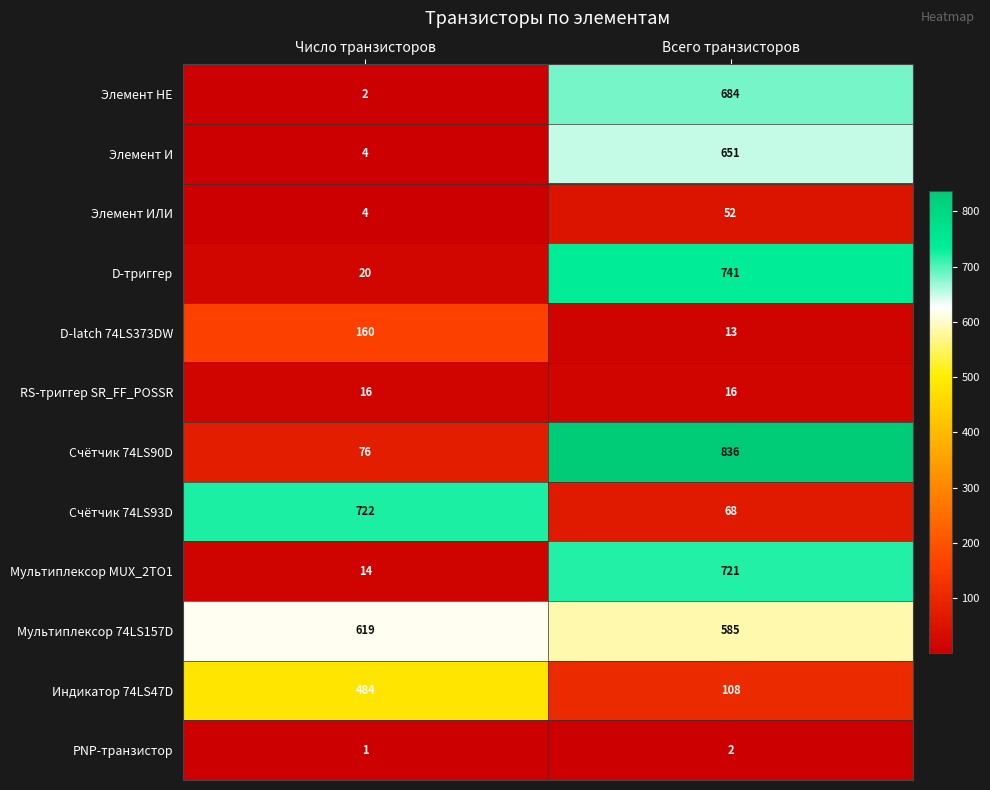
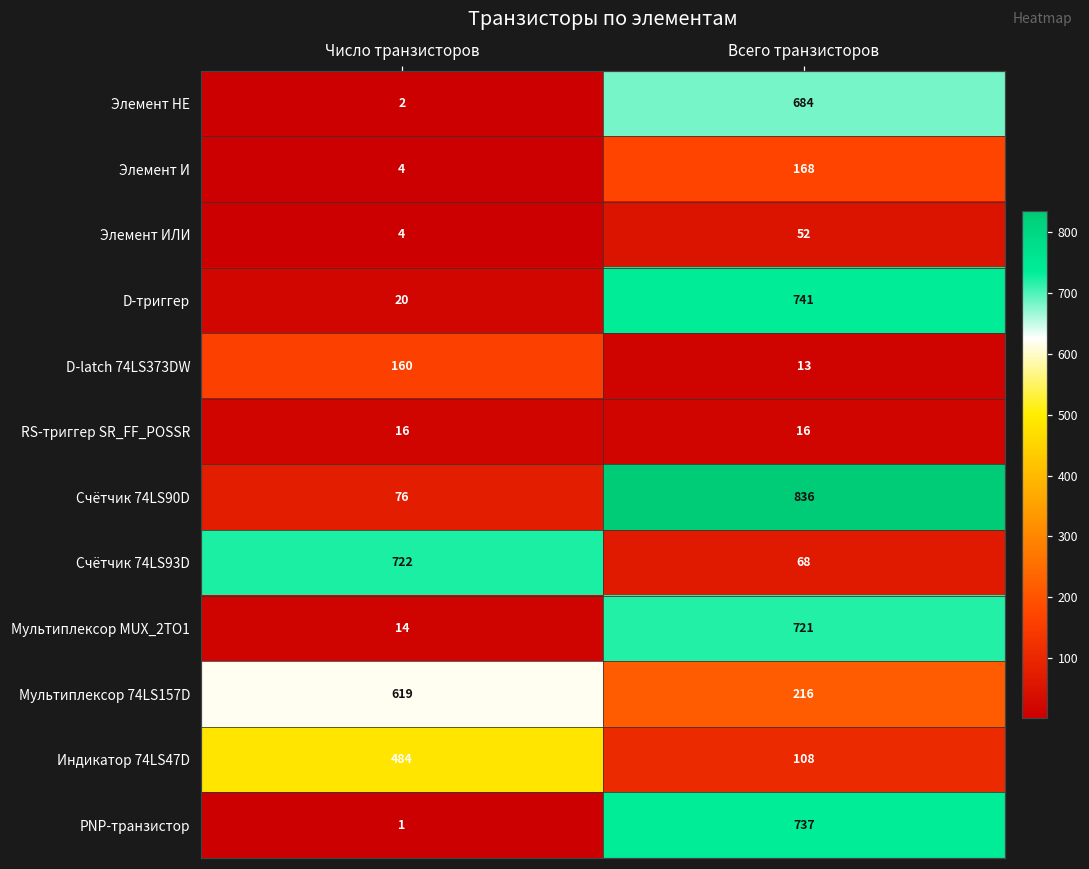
  {
    "Элемент НЕ": {
      "Число транзисторов": 2,
      "Всего транзисторов": 684
    },
    "Элемент И": {
      "Число транзисторов": 4,
-     "Всего транзисторов": 651
+     "Всего транзисторов": 168
    },
    "Элемент ИЛИ": {
      "Число транзисторов": 4,
      "Всего транзисторов": 52
    },
    "D-триггер": {
      "Число транзисторов": 20,
      "Всего транзисторов": 741
    },
    "D-latch 74LS373DW": {
      "Число транзисторов": 160,
      "Всего транзисторов": 13
    },
    "RS-триггер SR_FF_POSSR": {
      "Число транзисторов": 16,
      "Всего транзисторов": 16
    },
    "Счётчик 74LS90D": {
      "Число транзисторов": 76,
      "Всего транзисторов": 836
    },
    "Счётчик 74LS93D": {
      "Число транзисторов": 722,
      "Всего транзисторов": 68
    },
    "Мультиплексор MUX_2TO1": {
      "Число транзисторов": 14,
      "Всего транзисторов": 721
    },
    "Мультиплексор 74LS157D": {
      "Число транзисторов": 619,
-     "Всего транзисторов": 585
+     "Всего транзисторов": 216
    },
    "Индикатор 74LS47D": {
      "Число транзисторов": 484,
      "Всего транзисторов": 108
    },
    "PNP-транзистор": {
      "Число транзисторов": 1,
-     "Всего транзисторов": 2
+     "Всего транзисторов": 737
    }
  }
